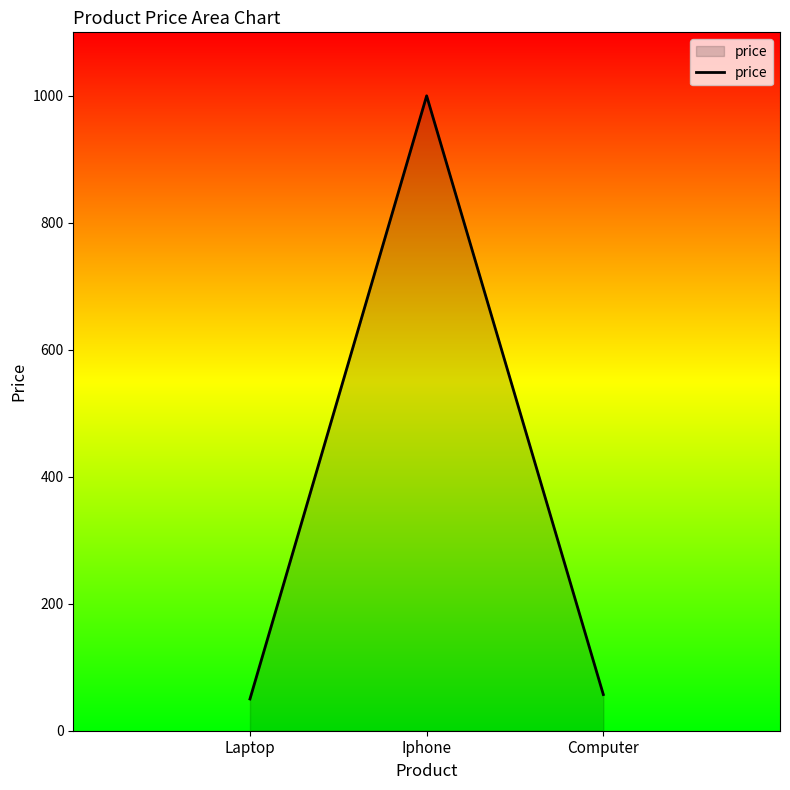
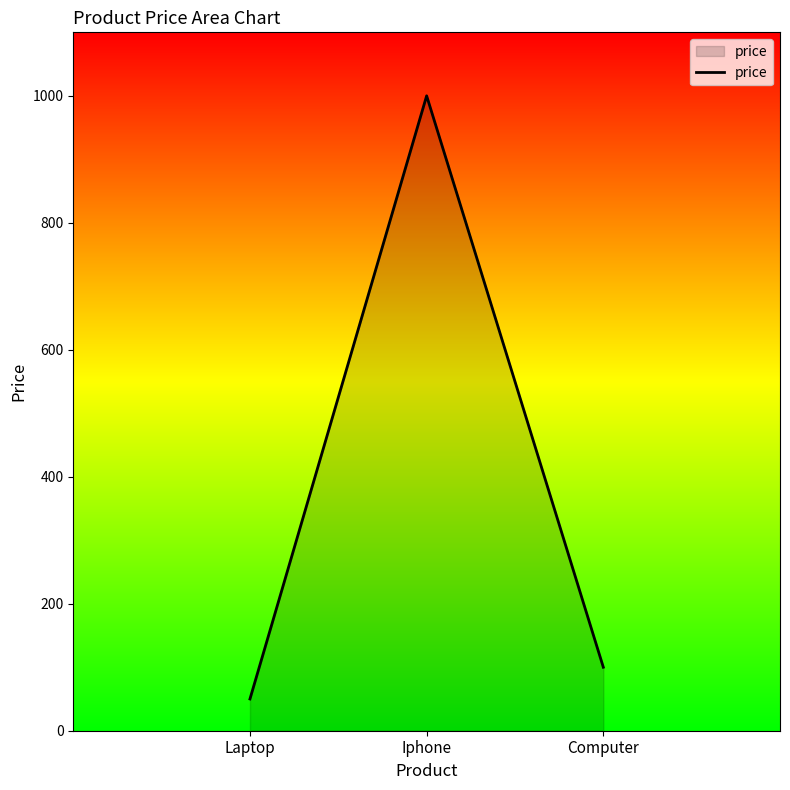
  {
    "Laptop": 50,
    "Iphone": 1000,
-   "Computer": 60
+   "Computer": 100
  }
